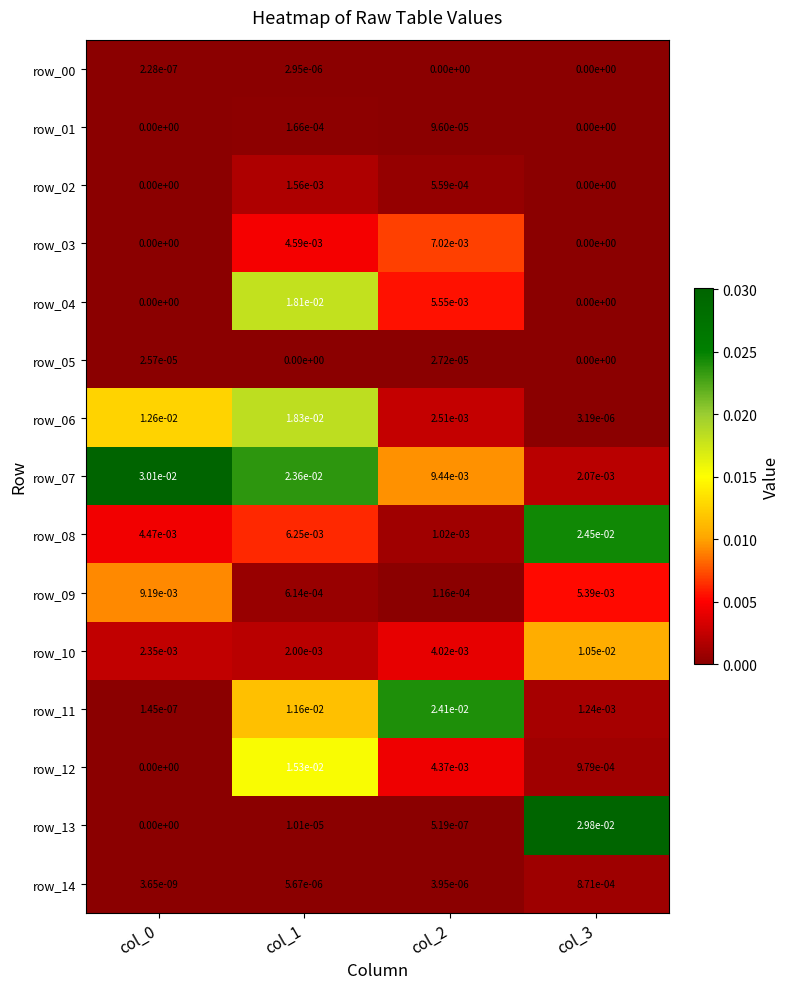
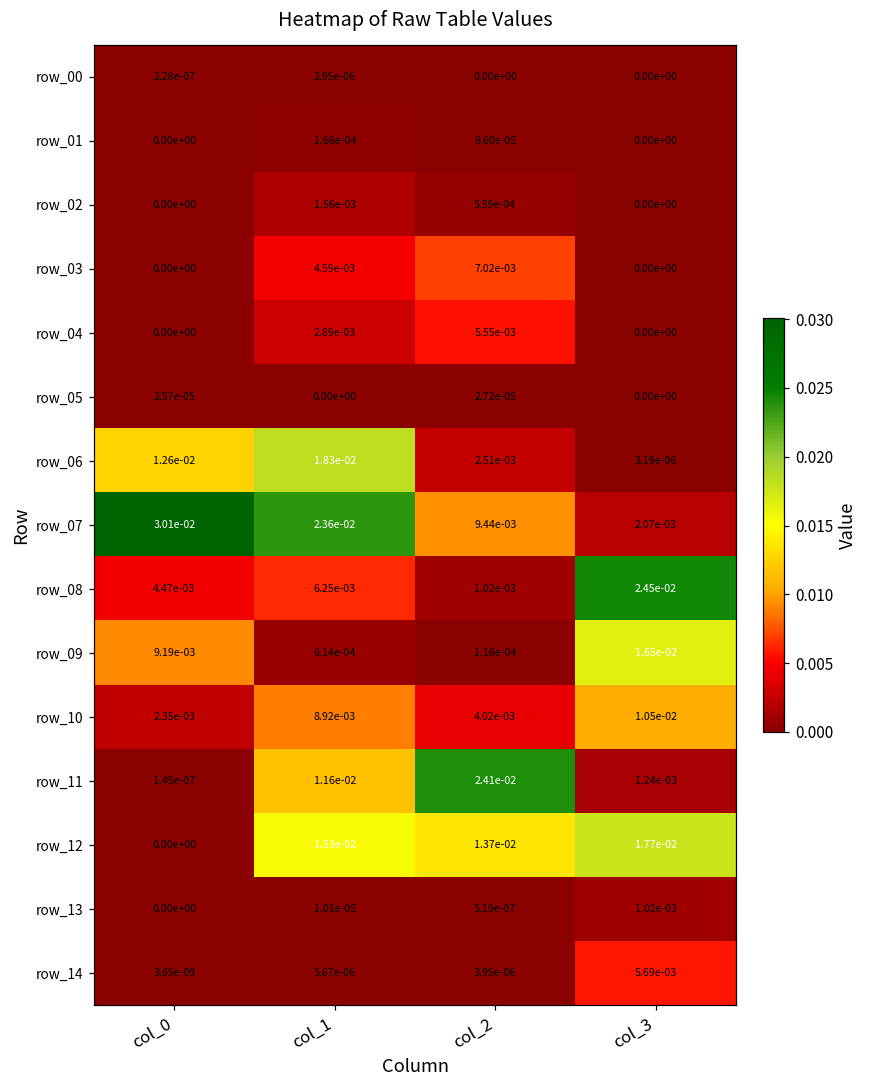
  {
    "row_00": {
      "col_0": "2.28e-07",
      "col_1": "2.95e-06",
      "col_2": "0.00e+00",
      "col_3": "0.00e+00"
    },
    "row_01": {
      "col_0": "0.00e+00",
      "col_1": "1.66e-04",
      "col_2": "9.60e-05",
      "col_3": "0.00e+00"
    },
    "row_02": {
      "col_0": "0.00e+00",
      "col_1": "1.56e-03",
      "col_2": "5.59e-04",
      "col_3": "0.00e+00"
    },
    "row_03": {
      "col_0": "0.00e+00",
      "col_1": "4.59e-03",
      "col_2": "7.02e-03",
      "col_3": "0.00e+00"
    },
    "row_04": {
      "col_0": "0.00e+00",
-     "col_1": "1.81e-02",
+     "col_1": "2.89e-03",
      "col_2": "5.55e-03",
      "col_3": "0.00e+00"
    },
    "row_05": {
      "col_0": "2.57e-05",
      "col_1": "0.00e+00",
      "col_2": "2.72e-05",
      "col_3": "0.00e+00"
    },
    "row_06": {
      "col_0": "1.26e-02",
      "col_1": "1.83e-02",
      "col_2": "2.51e-03",
      "col_3": "3.19e-06"
    },
    "row_07": {
      "col_0": "3.01e-02",
      "col_1": "2.36e-02",
      "col_2": "9.44e-03",
      "col_3": "2.07e-03"
    },
    "row_08": {
      "col_0": "4.47e-03",
      "col_1": "6.25e-03",
      "col_2": "1.02e-03",
      "col_3": "2.45e-02"
    },
    "row_09": {
      "col_0": "9.19e-03",
      "col_1": "6.14e-04",
      "col_2": "1.16e-04",
-     "col_3": "5.39e-03"
+     "col_3": "1.65e-02"
    },
    "row_10": {
      "col_0": "2.35e-03",
-     "col_1": "2.00e-03",
+     "col_1": "8.92e-03",
      "col_2": "4.02e-03",
      "col_3": "1.05e-02"
    },
    "row_11": {
      "col_0": "1.45e-07",
      "col_1": "1.16e-02",
      "col_2": "2.41e-02",
      "col_3": "1.24e-03"
    },
    "row_12": {
      "col_0": "0.00e+00",
      "col_1": "1.53e-02",
-     "col_2": "4.37e-03",
-     "col_3": "9.79e-04"
+     "col_2": "1.37e-02",
+     "col_3": "1.77e-02"
    },
    "row_13": {
      "col_0": "0.00e+00",
      "col_1": "1.01e-05",
      "col_2": "5.19e-07",
-     "col_3": "2.98e-02"
+     "col_3": "1.02e-03"
    },
    "row_14": {
      "col_0": "3.65e-09",
      "col_1": "5.67e-06",
      "col_2": "3.95e-06",
-     "col_3": "8.71e-04"
+     "col_3": "5.69e-03"
    }
  }
